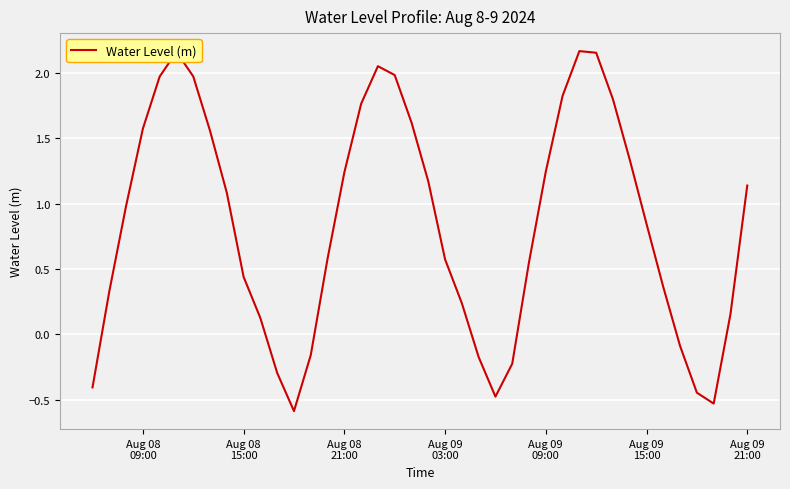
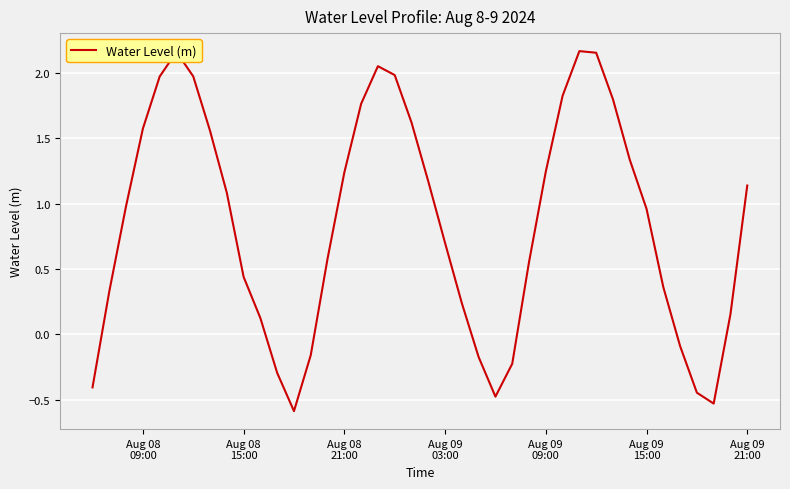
  {
    "Aug 08 09:00": 1.57,
    "Aug 08 15:00": 0.44,
    "Aug 08 21:00": 1.24,
-   "Aug 09 03:00": 0.57,
+   "Aug 09 03:00": 0.70,
    "Aug 09 09:00": 1.24,
-   "Aug 09 15:00": 0.84,
+   "Aug 09 15:00": 0.96,
    "Aug 09 21:00": 1.14
  }
